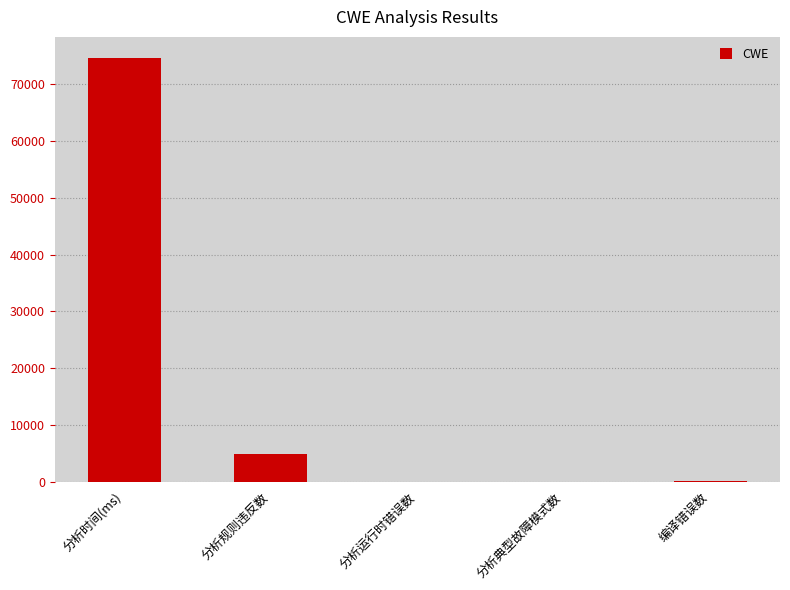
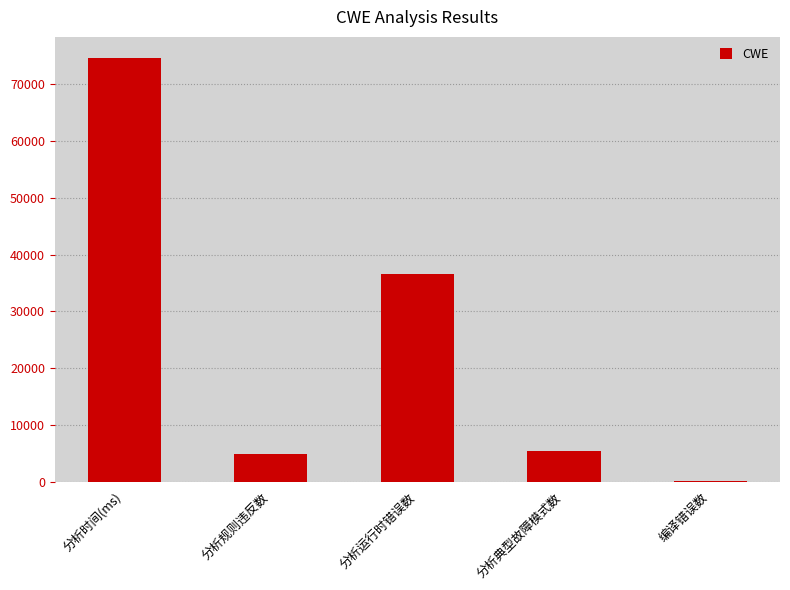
  {
    "分析时间(ms)": 75000,
    "分析规则违反数": 5000,
-   "分析运行时错误数": 0,
-   "分析典型故障模式数": 0
+   "分析运行时错误数": 37000,
+   "分析典型故障模式数": 5000
  }
